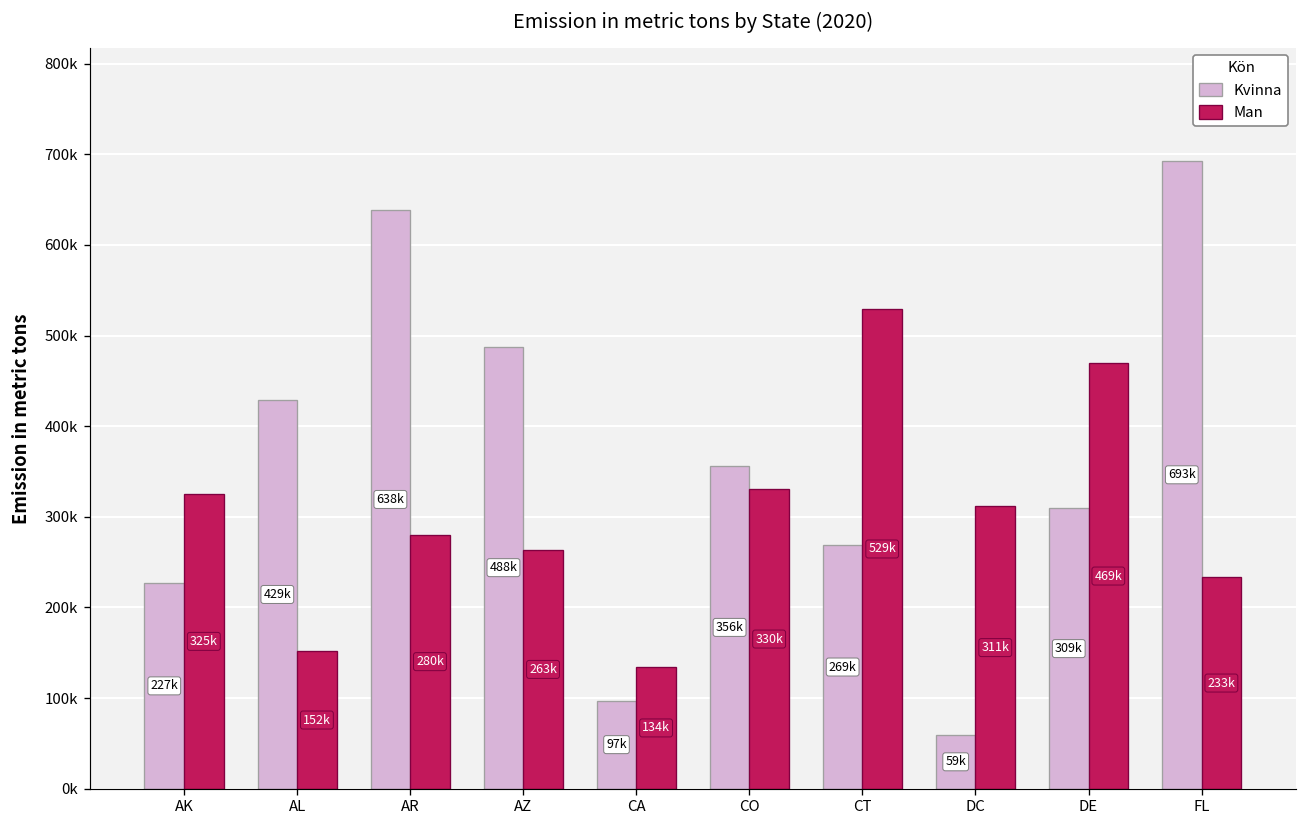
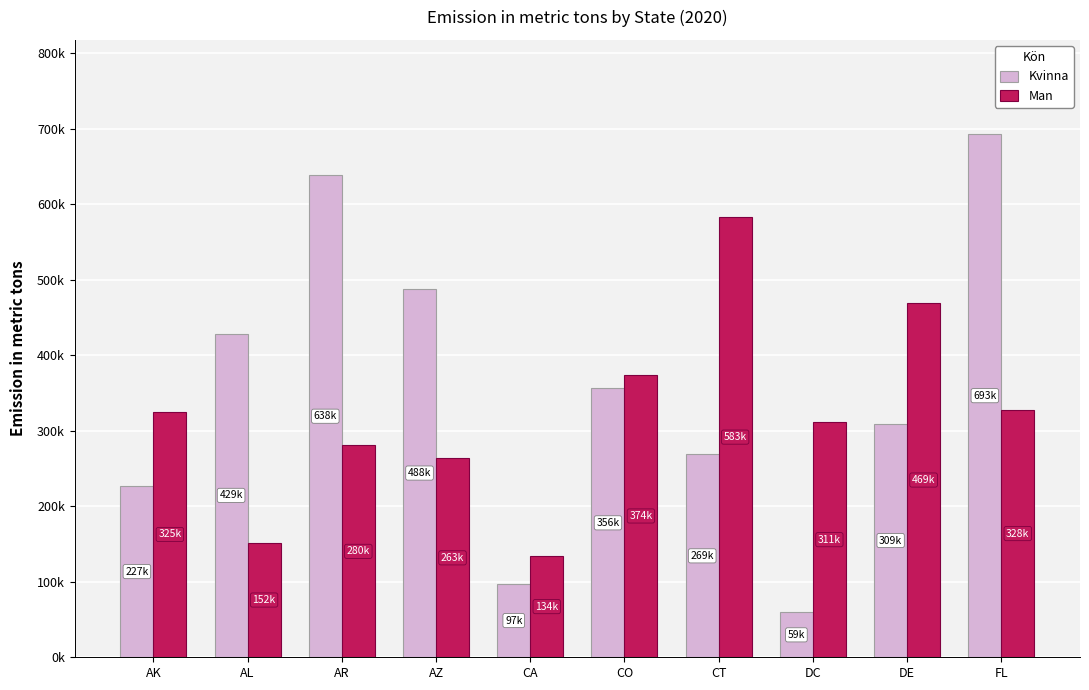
  {
    "Man": {
-     "CO": "330k",
-     "CT": "529k",
-     "FL": "233k"
+     "CO": "374k",
+     "CT": "583k",
+     "FL": "328k"
    }
  }
